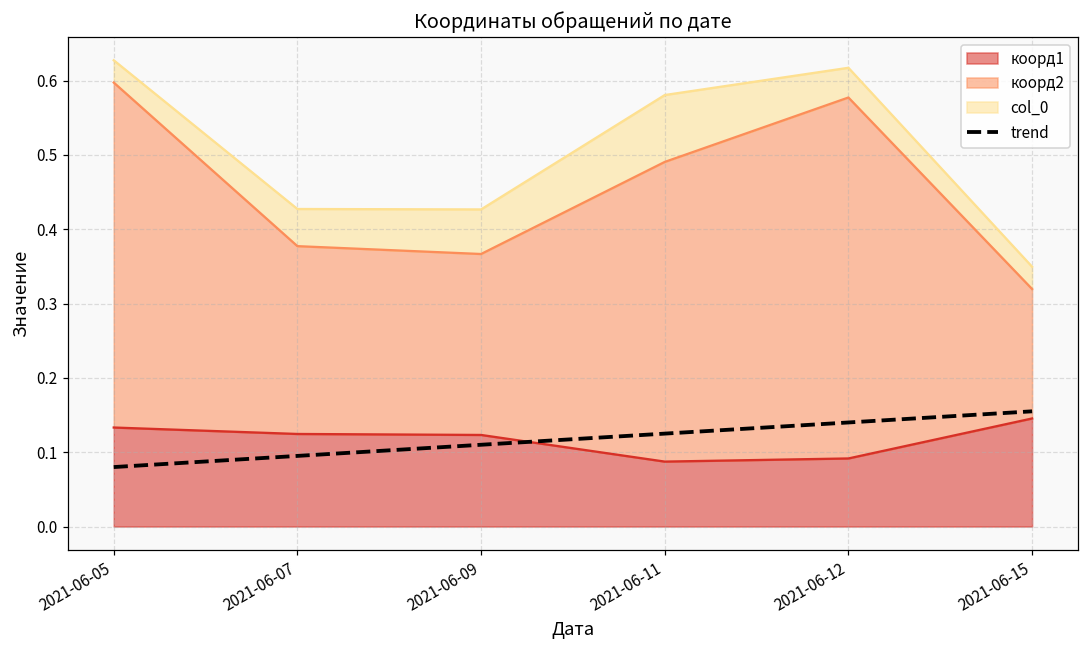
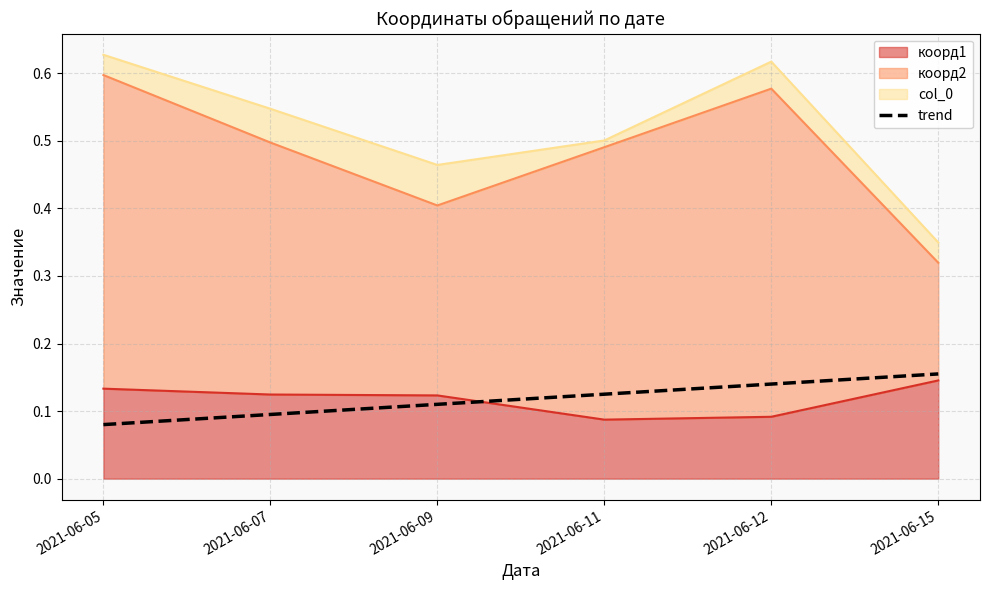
  {
    "коорд1": {
      "2021-06-05": 0.13,
      "2021-06-07": 0.12,
      "2021-06-09": 0.12,
      "2021-06-11": 0.09,
      "2021-06-12": 0.09,
      "2021-06-15": 0.15
    },
    "коорд2": {
      "2021-06-05": 0.46,
-     "2021-06-07": 0.25,
-     "2021-06-09": 0.24,
+     "2021-06-07": 0.37,
+     "2021-06-09": 0.28,
      "2021-06-11": 0.40,
      "2021-06-12": 0.49,
      "2021-06-15": 0.17
    },
    "col_0": {
      "2021-06-05": 0.03,
      "2021-06-07": 0.05,
      "2021-06-09": 0.06,
-     "2021-06-11": 0.09,
+     "2021-06-11": 0.01,
      "2021-06-12": 0.04,
      "2021-06-15": 0.03
    },
    "trend": {
      "2021-06-05": 0.08,
      "2021-06-07": 0.10,
      "2021-06-09": 0.11,
      "2021-06-11": 0.13,
      "2021-06-12": 0.14,
      "2021-06-15": 0.16
    }
  }
